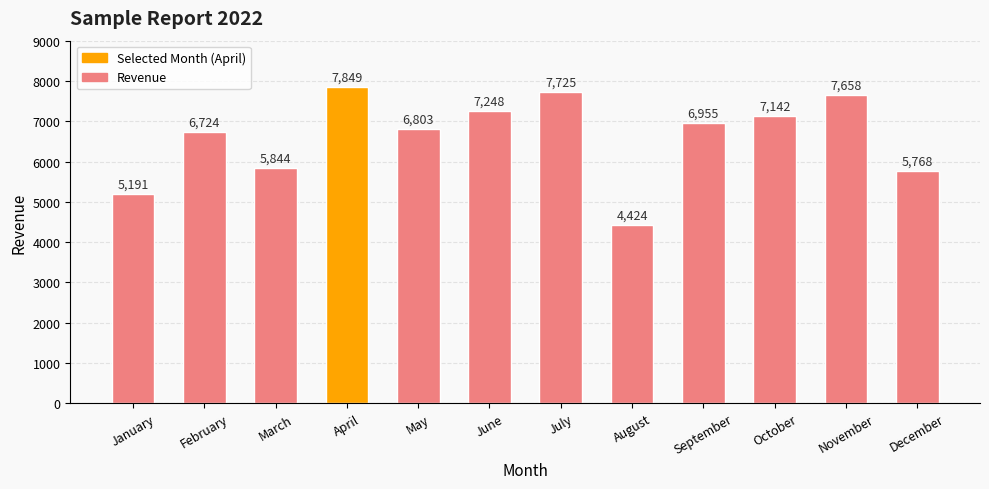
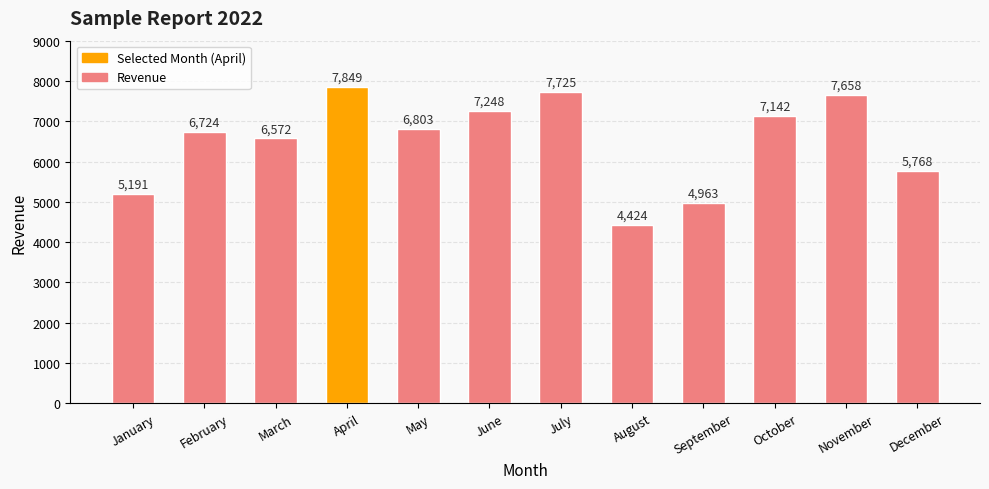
  {
    "January": "5,191",
    "February": "6,724",
-   "March": "5,844",
+   "March": "6,572",
    "April": "7,849",
    "May": "6,803",
    "June": "7,248",
    "July": "7,725",
    "August": "4,424",
-   "September": "6,955",
+   "September": "4,963",
    "October": "7,142",
    "November": "7,658",
    "December": "5,768"
  }
